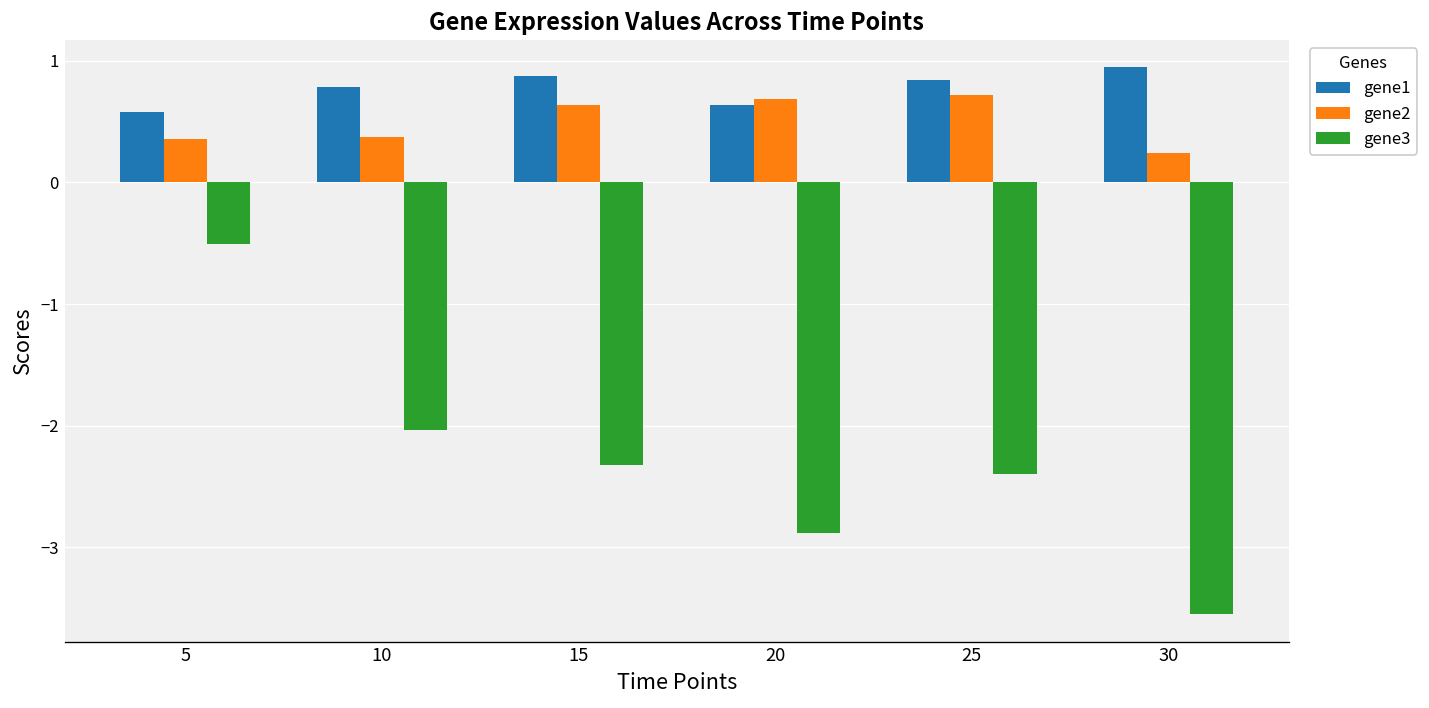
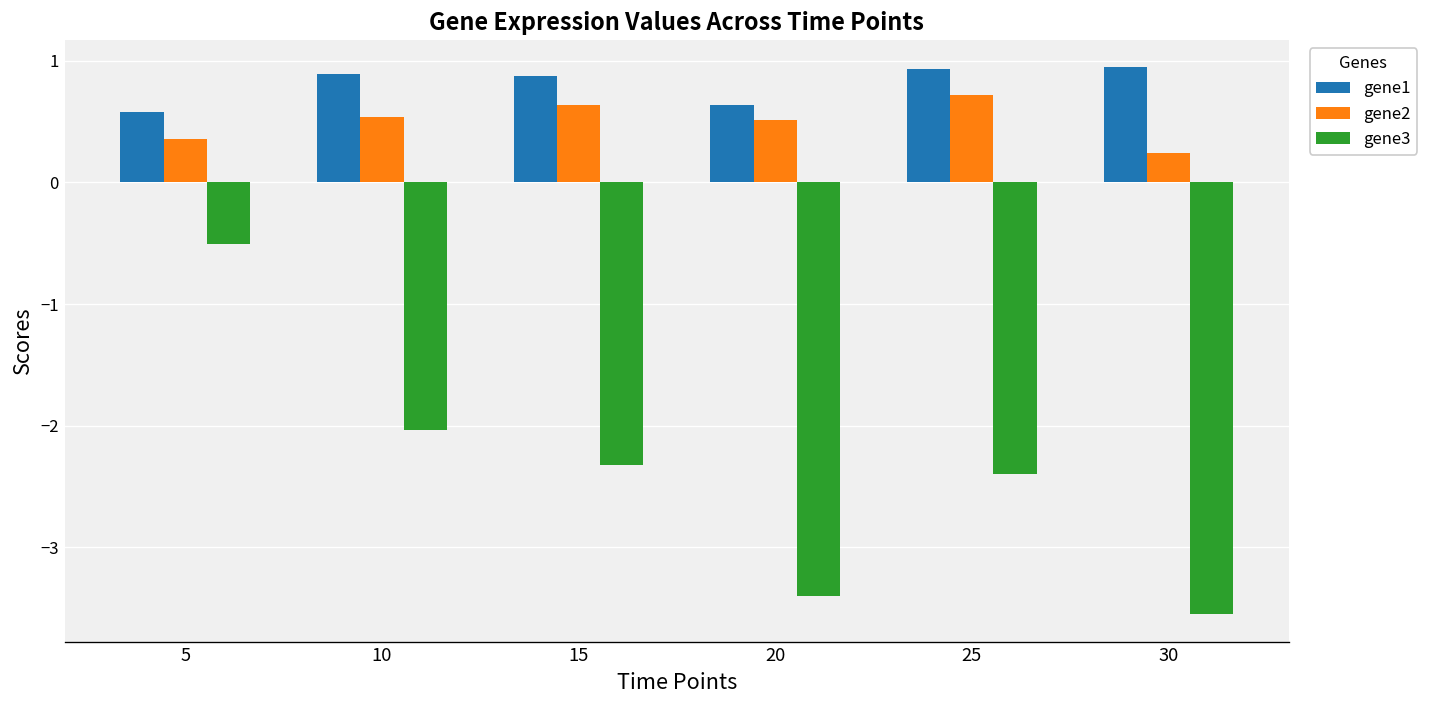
  {
    "gene1": {
      "5": 0.57,
-     "10": 0.78,
+     "10": 0.89,
      "15": 0.87,
      "20": 0.63,
-     "25": 0.84,
+     "25": 0.93,
      "30": 0.94
    },
    "gene2": {
      "5": 0.36,
-     "10": 0.37,
+     "10": 0.54,
      "15": 0.63,
-     "20": 0.69,
+     "20": 0.51,
      "25": 0.72,
      "30": 0.24
    },
    "gene3": {
      "5": -0.51,
      "10": -2.04,
      "15": -2.32,
-     "20": -2.88,
+     "20": -3.39,
      "25": -2.39,
      "30": -3.55
    }
  }
